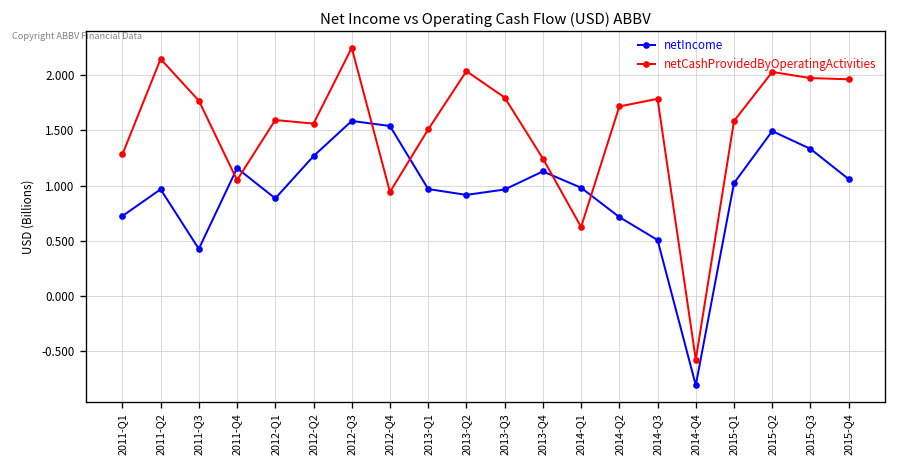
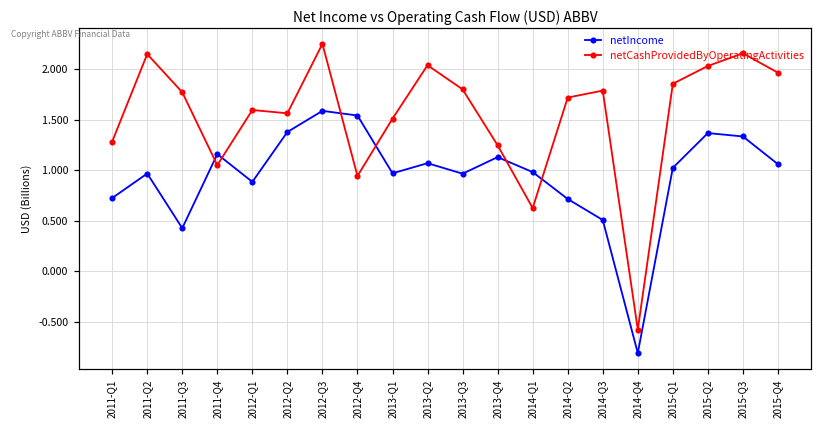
  {
    "netIncome": {
      "2011-Q1": 0.7,
      "2011-Q2": 1.0,
      "2011-Q3": 0.4,
      "2011-Q4": 1.2,
      "2012-Q1": 0.9,
-     "2012-Q2": 1.3,
+     "2012-Q2": 1.4,
      "2012-Q3": 1.6,
      "2012-Q4": 1.5,
      "2013-Q1": 1.0,
-     "2013-Q2": 0.9,
+     "2013-Q2": 1.1,
      "2013-Q3": 1.0,
      "2013-Q4": 1.1,
      "2014-Q1": 1.0,
      "2014-Q2": 0.7,
      "2014-Q3": 0.5,
      "2014-Q4": -0.8,
      "2015-Q1": 1.0,
-     "2015-Q2": 1.5,
+     "2015-Q2": 1.4,
      "2015-Q3": 1.3,
      "2015-Q4": 1.1
    },
    "netCashProvidedByOperatingActivities": {
      "2011-Q1": 1.3,
      "2011-Q2": 2.1,
      "2011-Q3": 1.8,
      "2011-Q4": 1.0,
      "2012-Q1": 1.6,
      "2012-Q2": 1.6,
      "2012-Q3": 2.2,
      "2012-Q4": 0.9,
      "2013-Q1": 1.5,
      "2013-Q2": 2.0,
      "2013-Q3": 1.8,
      "2013-Q4": 1.2,
      "2014-Q1": 0.6,
      "2014-Q2": 1.7,
      "2014-Q3": 1.8,
      "2014-Q4": -0.6,
-     "2015-Q1": 1.6,
+     "2015-Q1": 1.9,
      "2015-Q2": 2.0,
-     "2015-Q3": 2.0,
+     "2015-Q3": 2.2,
      "2015-Q4": 2.0
    }
  }
